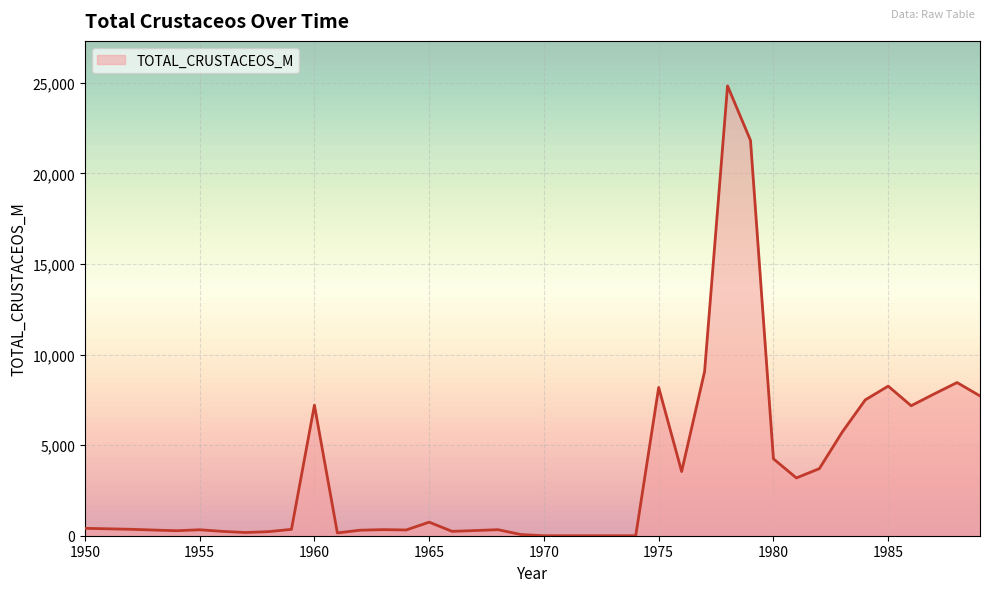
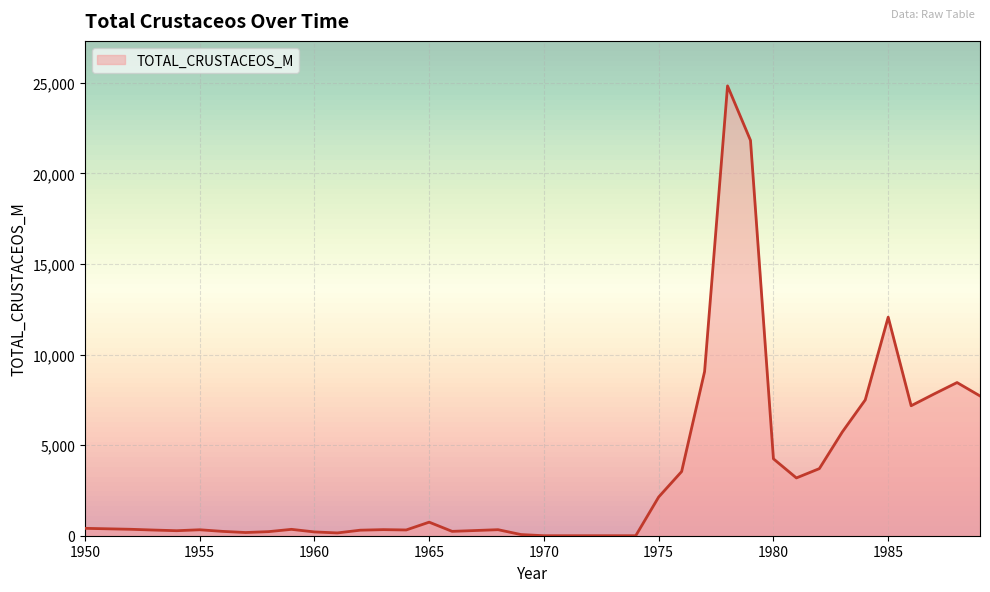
  {
    "1950": "400",
    "1955": "300",
-   "1960": "7,200",
+   "1960": "200",
    "1965": "700",
    "1970": "0",
-   "1975": "8,200",
+   "1975": "2,100",
    "1980": "4,200",
-   "1985": "8,300"
+   "1985": "12,100"
  }
